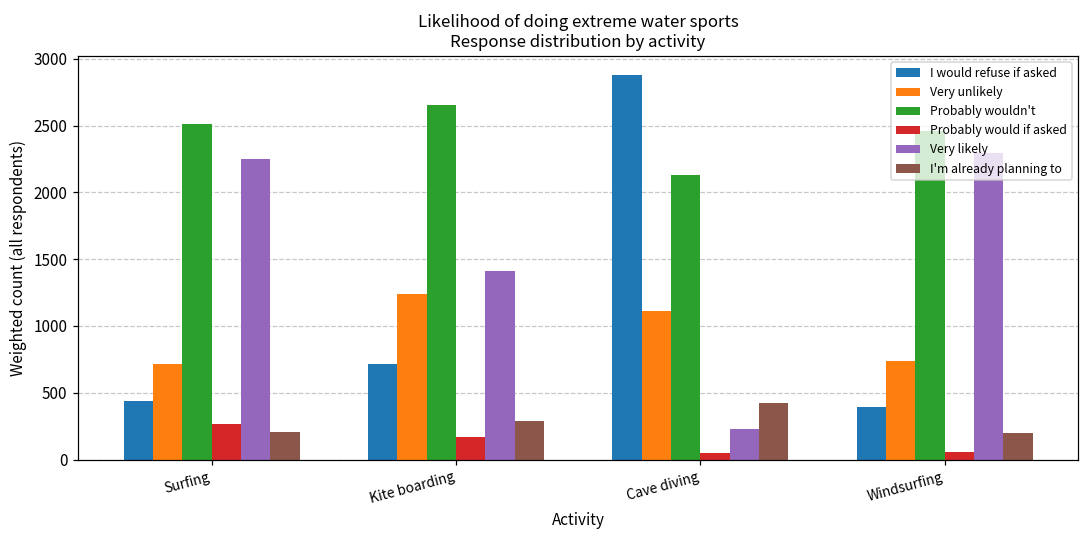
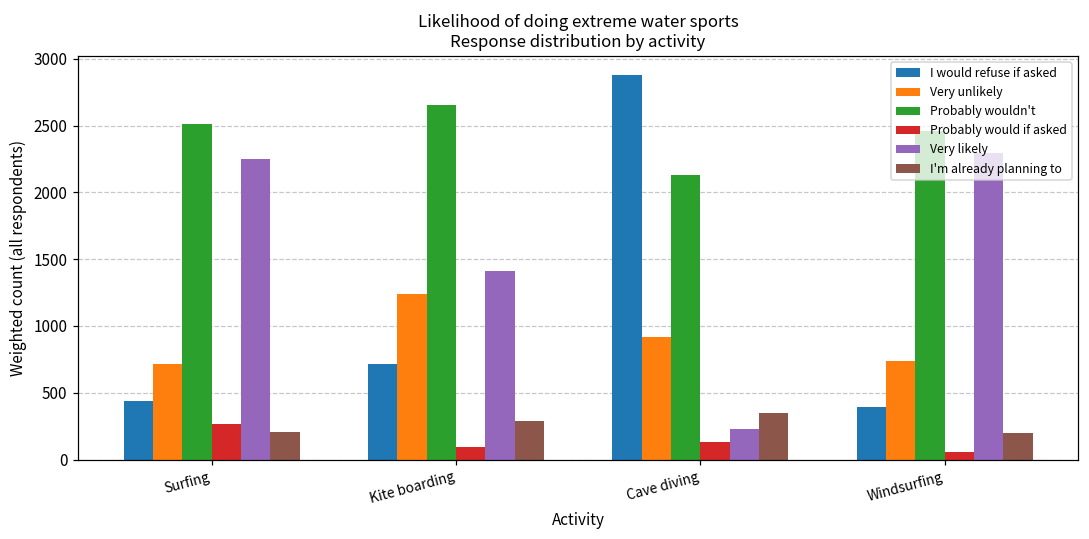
  {
    "I would refuse if asked": {
      "Surfing": 440,
      "Kite boarding": 710,
      "Cave diving": 2880,
      "Windsurfing": 390
    },
    "Very unlikely": {
      "Surfing": 720,
      "Kite boarding": 1240,
-     "Cave diving": 1120,
+     "Cave diving": 920,
      "Windsurfing": 740
    },
    "Probably wouldn't": {
      "Surfing": 2510,
      "Kite boarding": 2660,
      "Cave diving": 2130
    },
    "Probably would if asked": {
      "Surfing": 270,
-     "Kite boarding": 170,
-     "Cave diving": 50,
+     "Kite boarding": 90,
+     "Cave diving": 130,
      "Windsurfing": 60
    },
    "Very likely": {
      "Surfing": 2250,
      "Kite boarding": 1410,
      "Cave diving": 230
    },
    "I'm already planning to": {
      "Surfing": 210,
      "Kite boarding": 290,
-     "Cave diving": 430,
+     "Cave diving": 350,
      "Windsurfing": 200
    }
  }
